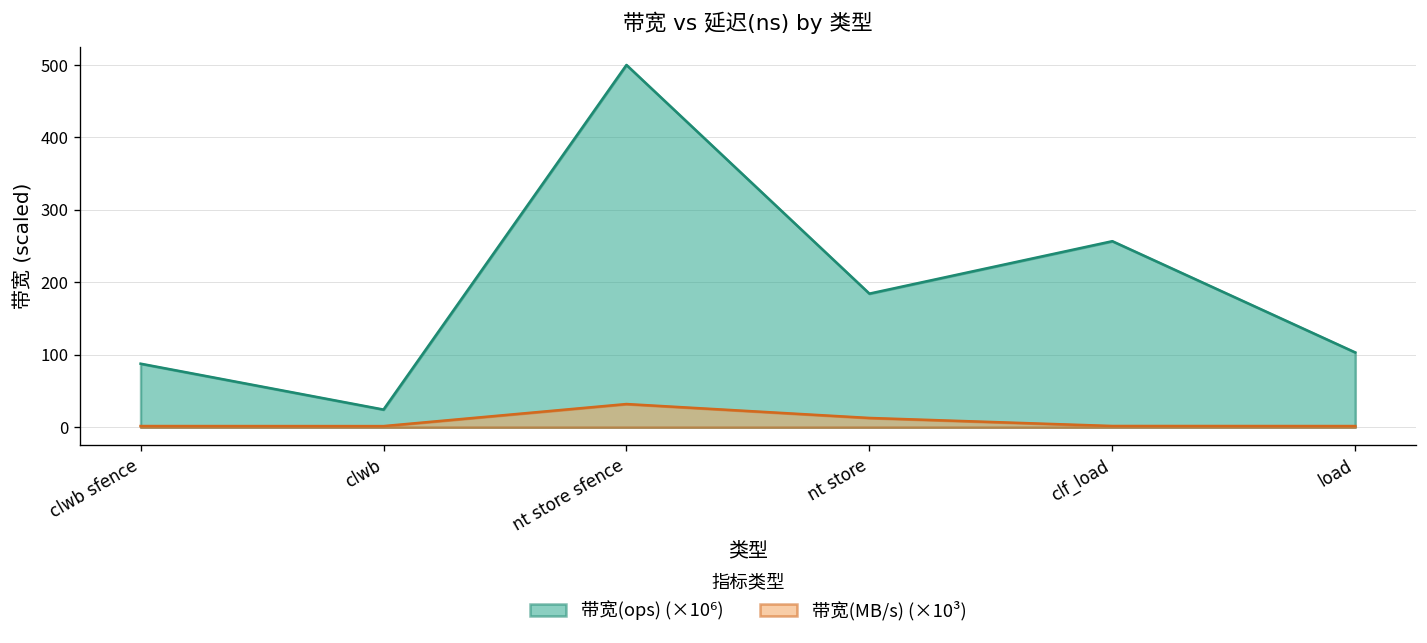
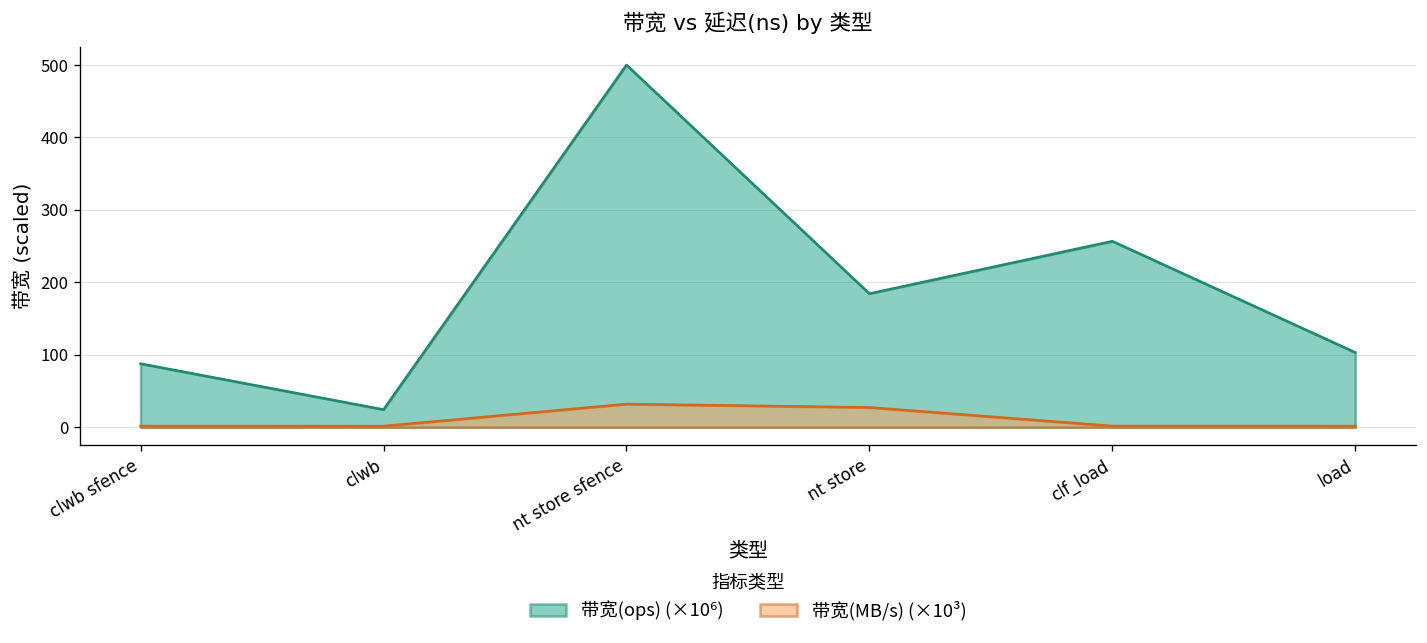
  {
    "带宽(ops) (×10⁶)": {
      "clwb sfence": 90,
      "clwb": 20,
      "nt store sfence": 500,
      "nt store": 180,
      "clf_load": 260,
      "load": 100
    },
    "带宽(MB/s) (×10³)": {
      "clwb sfence": 0,
      "clwb": 0,
      "nt store sfence": 30,
-     "nt store": 10,
+     "nt store": 30,
      "clf_load": 0,
      "load": 0
    }
  }
